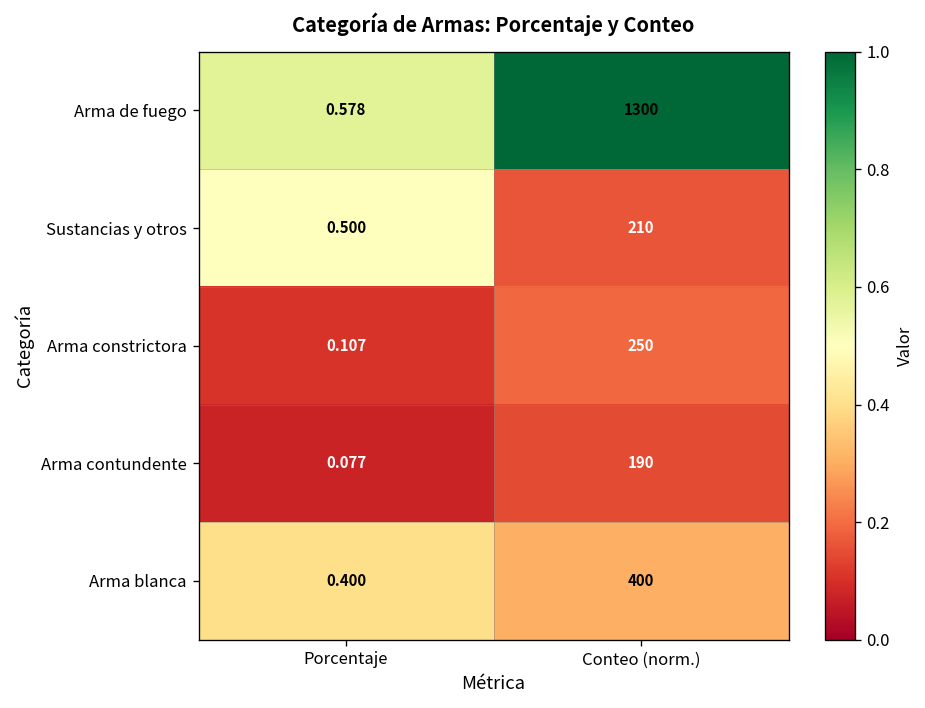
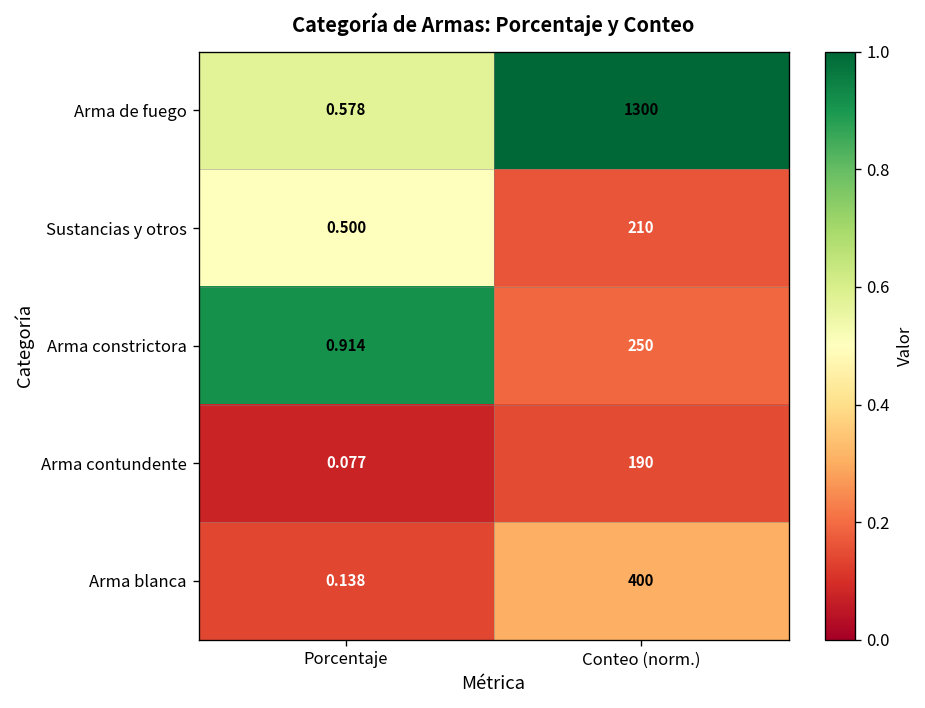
  {
    "Arma de fuego": {
      "Porcentaje": 0.578,
      "Conteo (norm.)": 1300
    },
    "Sustancias y otros": {
      "Porcentaje": 0.500,
      "Conteo (norm.)": 210
    },
    "Arma constrictora": {
-     "Porcentaje": 0.107,
+     "Porcentaje": 0.914,
      "Conteo (norm.)": 250
    },
    "Arma contundente": {
      "Porcentaje": 0.077,
      "Conteo (norm.)": 190
    },
    "Arma blanca": {
-     "Porcentaje": 0.400,
+     "Porcentaje": 0.138,
      "Conteo (norm.)": 400
    }
  }
